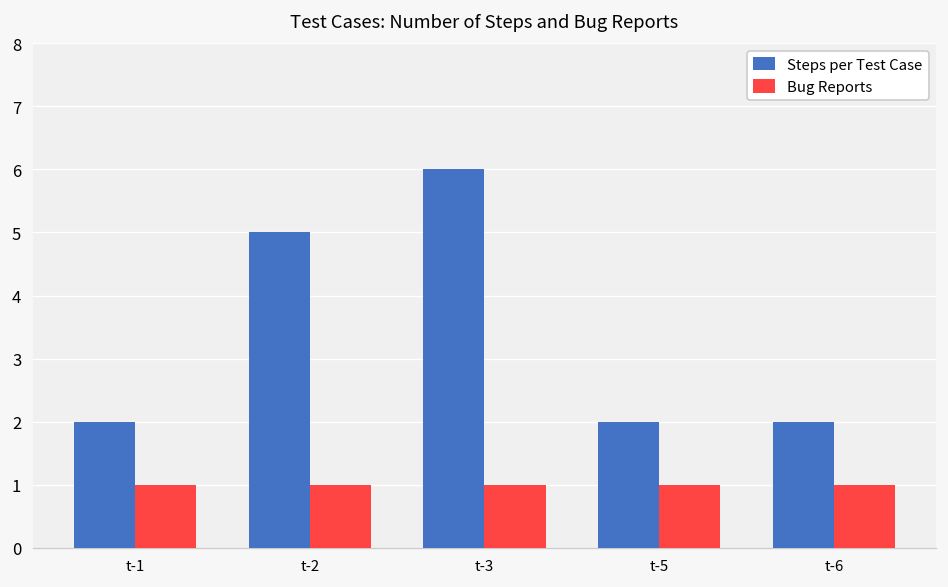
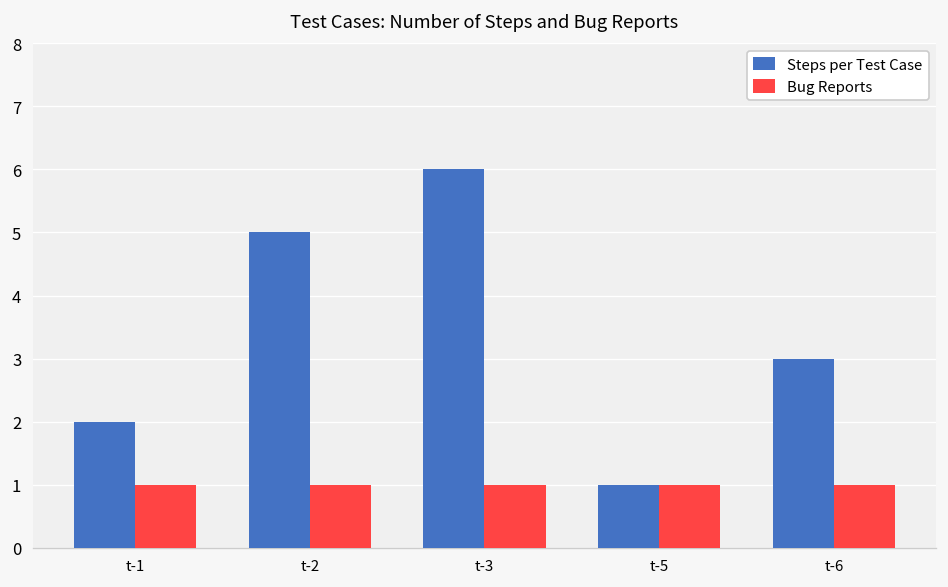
  {
    "Steps per Test Case": {
      "t-1": 2,
      "t-2": 5,
      "t-3": 6,
-     "t-5": 2,
-     "t-6": 2
+     "t-5": 1,
+     "t-6": 3
    },
    "Bug Reports": {
      "t-1": 1,
      "t-2": 1,
      "t-3": 1,
      "t-5": 1,
      "t-6": 1
    }
  }
